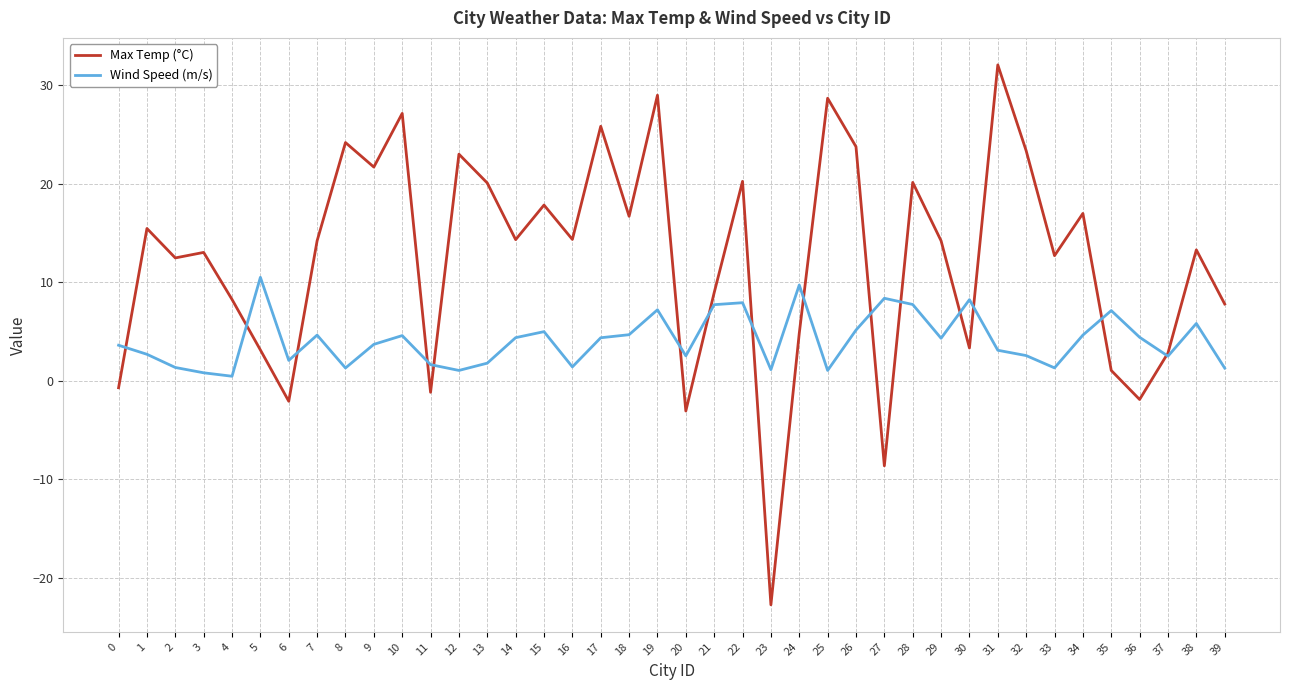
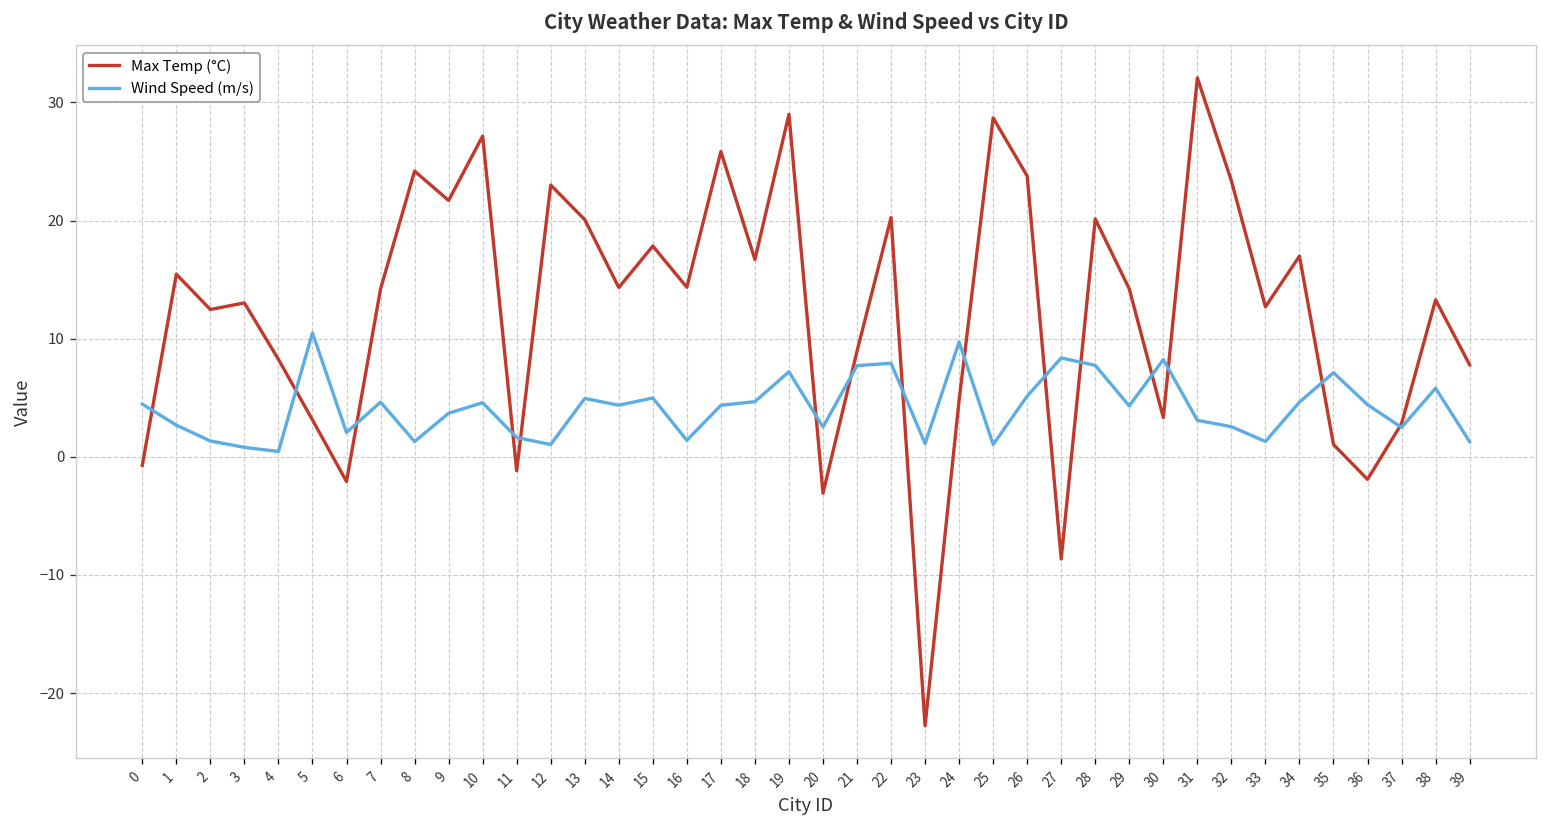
  {
    "Max Temp (°C)": {
      "0": -1,
      "1": 15,
      "2": 12,
      "3": 13,
      "4": 8,
      "5": 3,
      "6": -2,
      "7": 14,
      "8": 24,
      "9": 22,
      "10": 27,
      "11": -1,
      "12": 23,
      "13": 20,
      "14": 14,
      "15": 18,
      "16": 14,
      "17": 26,
      "18": 17,
      "19": 29,
      "20": -3,
      "21": 9,
      "22": 20,
      "23": -23,
      "24": 5,
      "25": 29,
      "26": 24,
      "27": -9,
      "28": 20,
      "29": 14,
      "30": 3,
      "31": 32,
      "32": 23,
      "33": 13,
      "34": 17,
      "35": 1,
      "36": -2,
      "37": 3,
      "38": 13,
      "39": 8
    },
    "Wind Speed (m/s)": {
-     "0": 3.6,
+     "0": 4.5,
      "1": 3,
      "2": 1,
      "3": 1,
      "4": 0,
      "5": 11,
      "6": 2,
      "7": 5,
      "8": 1,
      "9": 4,
      "10": 5,
      "11": 2,
      "12": 1,
-     "13": 2,
+     "13": 5,
      "14": 4,
      "15": 5,
      "16": 1,
      "17": 4,
      "18": 5,
      "19": 7,
      "20": 3,
      "21": 8,
      "22": 8,
      "23": 1,
      "24": 10,
      "25": 1,
      "26": 5,
      "27": 8,
      "28": 8,
      "29": 4,
      "30": 8,
      "31": 3,
      "32": 3,
      "33": 1,
      "34": 5,
      "35": 7,
      "36": 4,
      "37": 2,
      "38": 6,
      "39": 1
    }
  }
